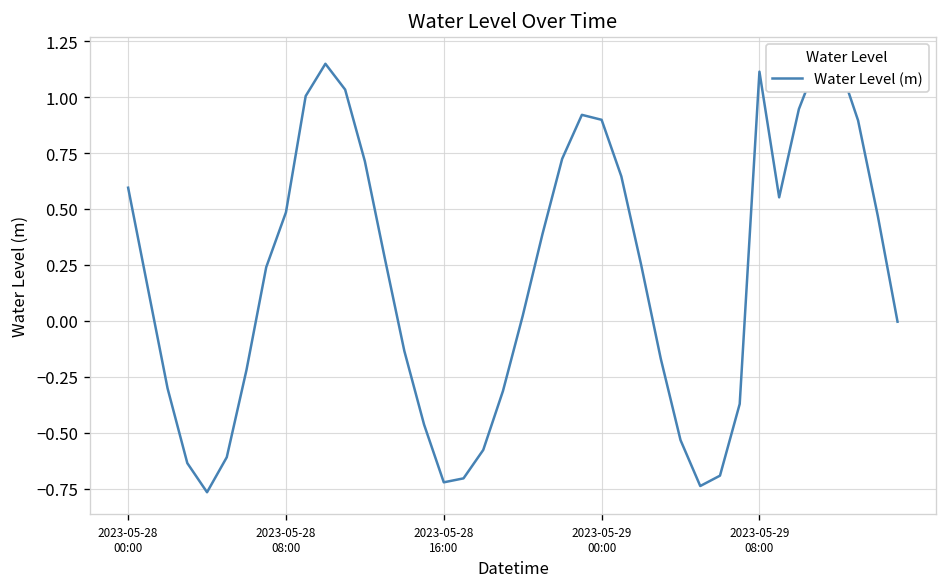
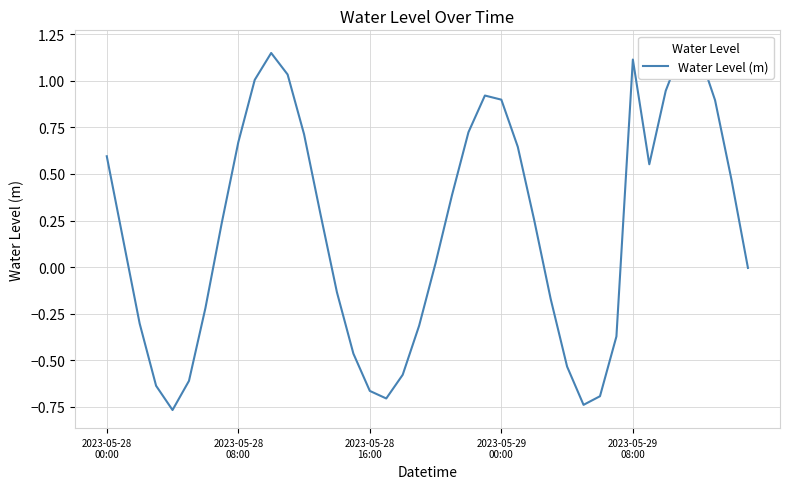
  {
    "2023-05-28 00:00": 0.60,
-   "2023-05-28 08:00": 0.49,
-   "2023-05-28 16:00": -0.72,
+   "2023-05-28 08:00": 0.67,
+   "2023-05-28 16:00": -0.66,
    "2023-05-29 00:00": 0.90,
    "2023-05-29 08:00": 1.11
  }
